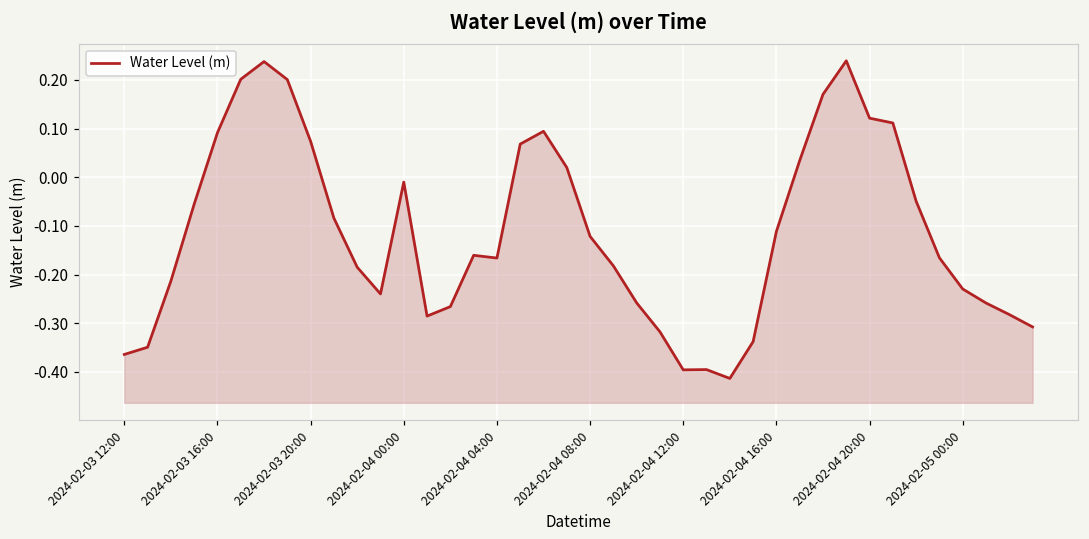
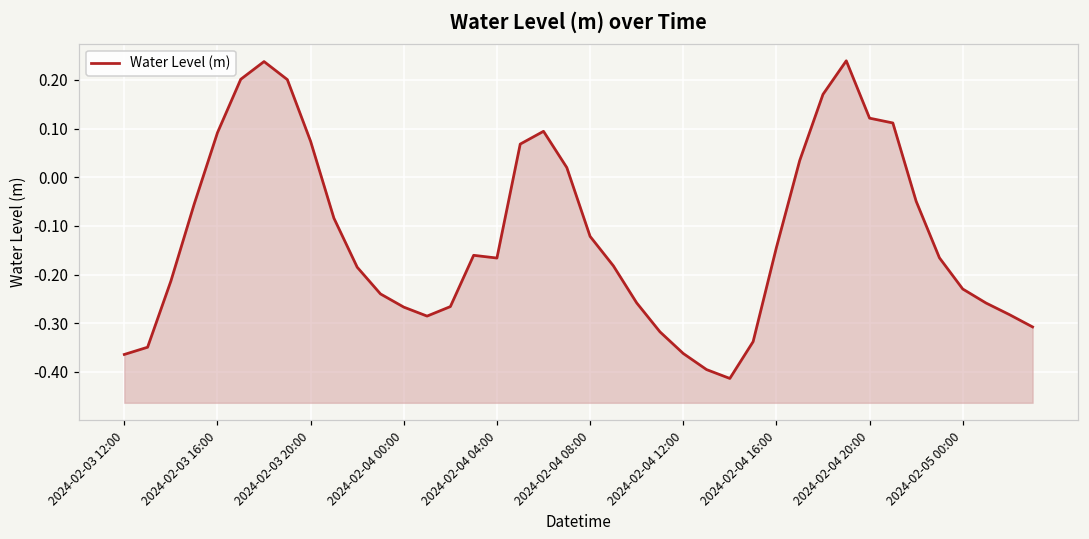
  {
    "2024-02-03 12:00": -0.36,
    "2024-02-03 16:00": 0.09,
    "2024-02-03 20:00": 0.07,
-   "2024-02-04 00:00": -0.01,
+   "2024-02-04 00:00": -0.27,
    "2024-02-04 04:00": -0.17,
    "2024-02-04 08:00": -0.12,
-   "2024-02-04 12:00": -0.40,
-   "2024-02-04 16:00": -0.11,
+   "2024-02-04 12:00": -0.36,
+   "2024-02-04 16:00": -0.14,
    "2024-02-04 20:00": 0.12,
    "2024-02-05 00:00": -0.23
  }
